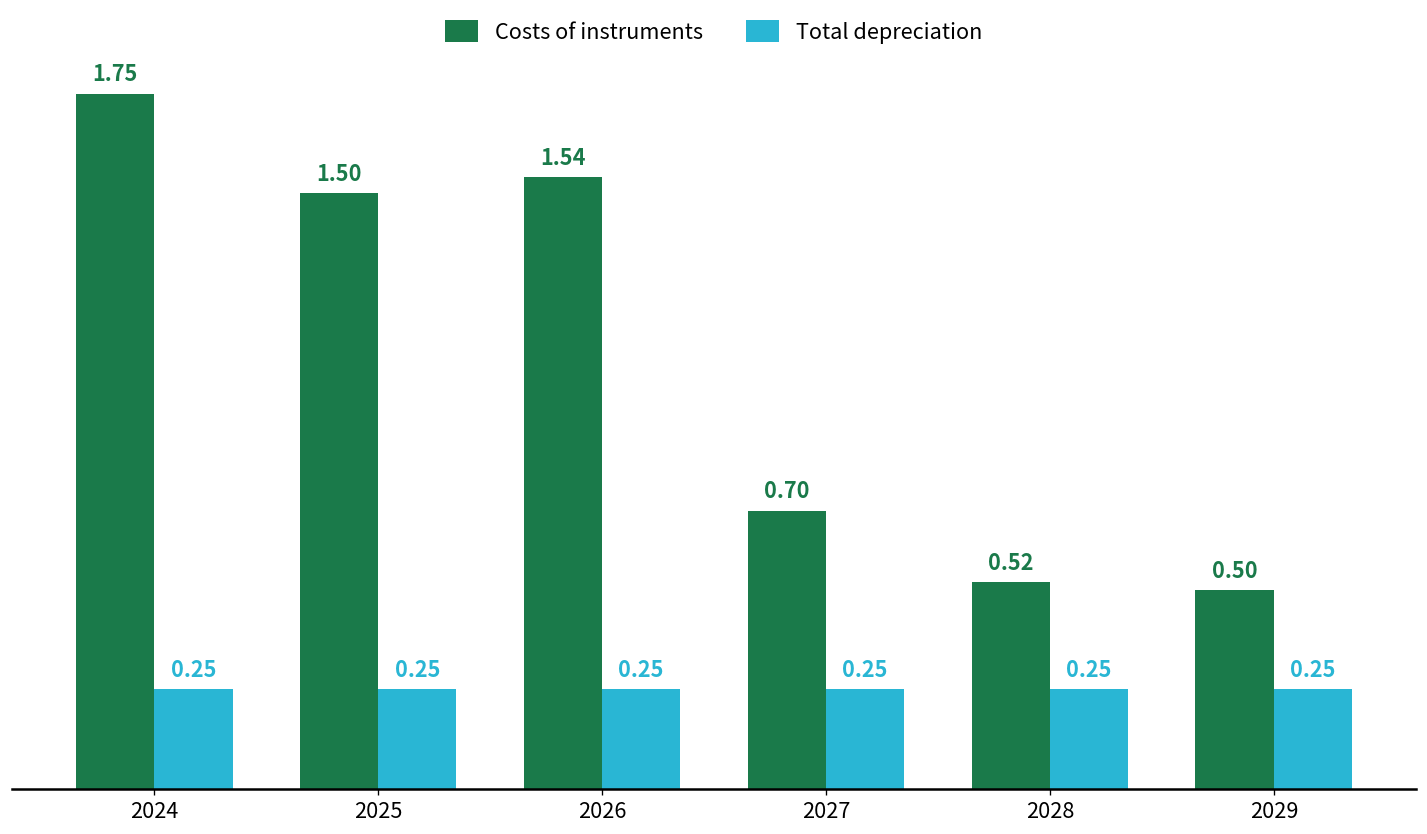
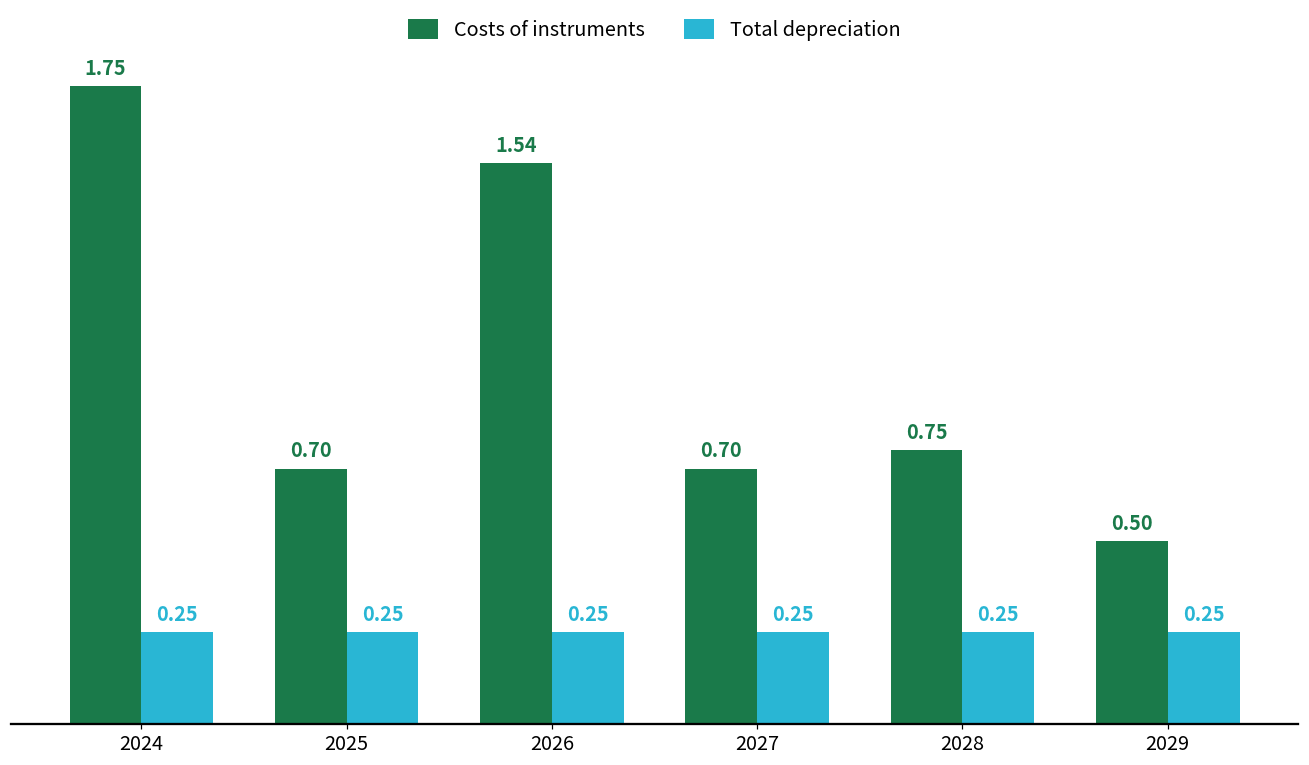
  {
    "Costs of instruments": {
      "2024": 1.75,
-     "2025": 1.50,
+     "2025": 0.70,
      "2026": 1.54,
      "2027": 0.70,
-     "2028": 0.52,
+     "2028": 0.75,
      "2029": 0.50
    },
    "Total depreciation": {
      "2024": 0.25,
      "2025": 0.25,
      "2026": 0.25,
      "2027": 0.25,
      "2028": 0.25,
      "2029": 0.25
    }
  }
